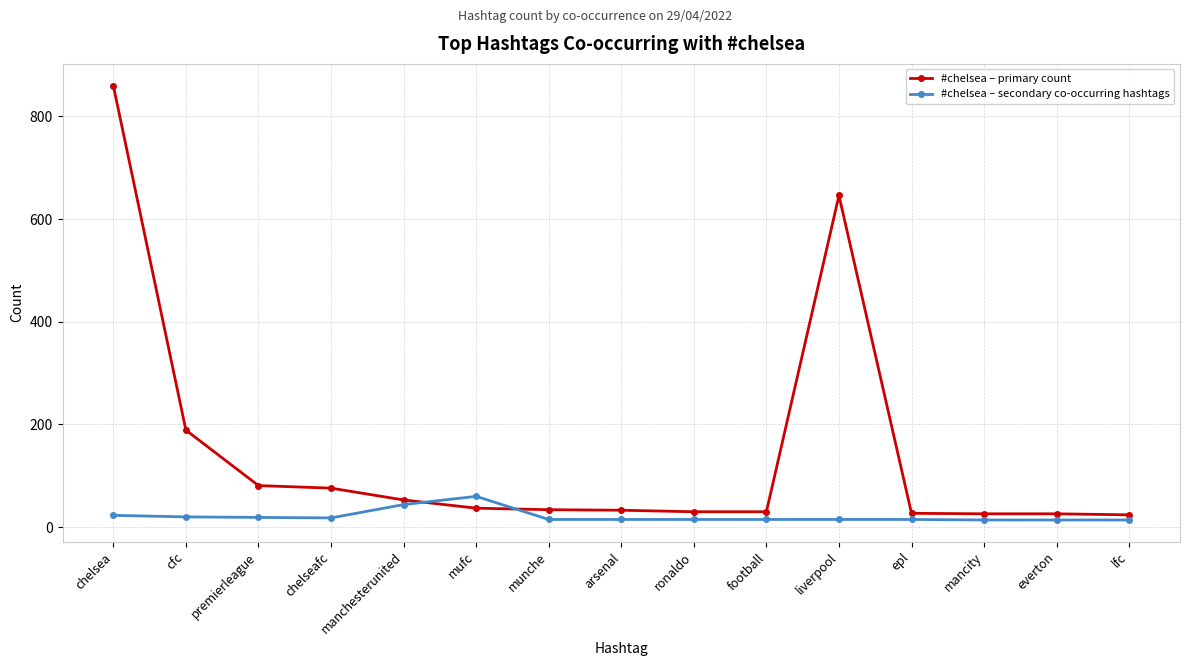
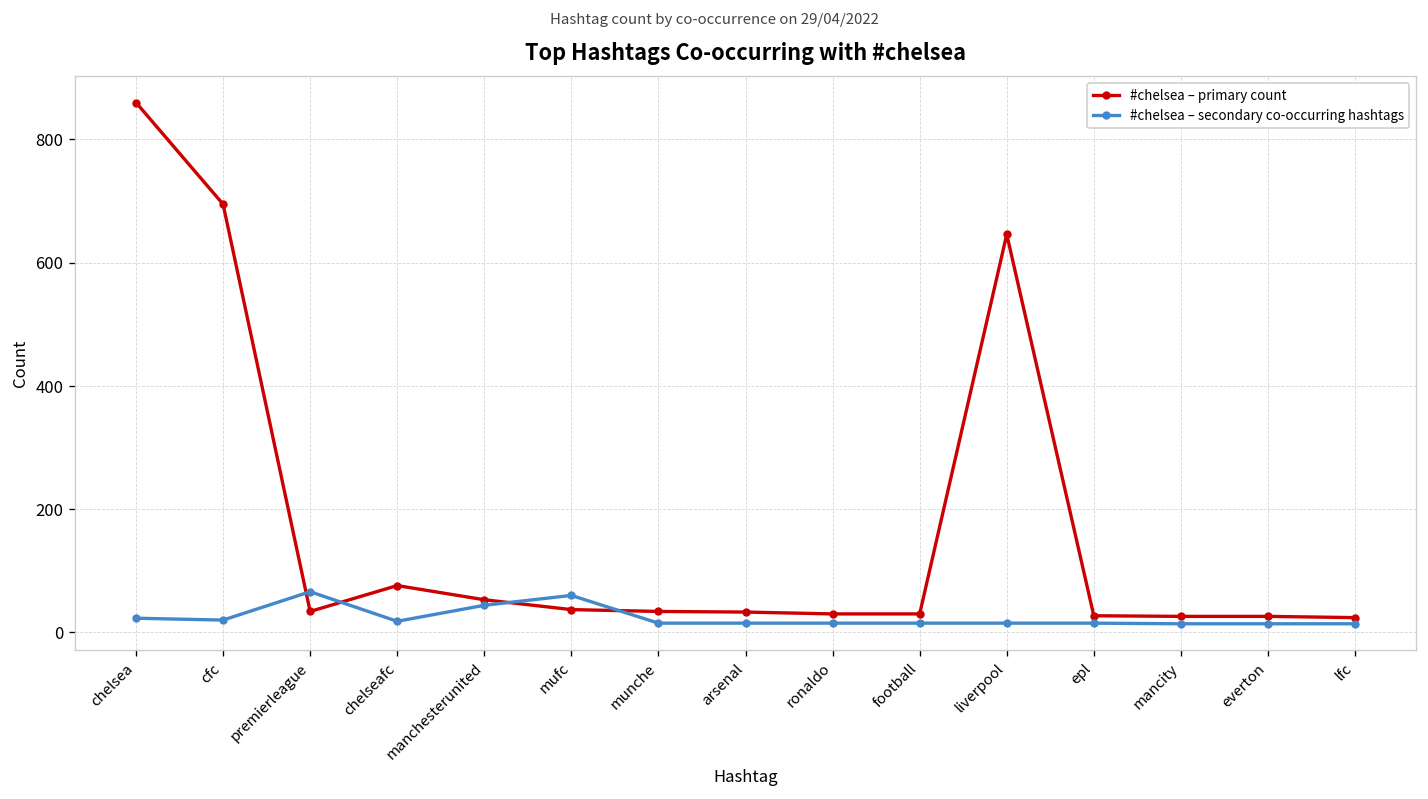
  {
    "#chelsea – primary count": {
      "chelsea": 860,
-     "cfc": 190,
-     "premierleague": 80,
+     "cfc": 700,
+     "premierleague": 30,
      "chelseafc": 80,
      "manchesterunited": 50,
      "mufc": 40,
      "munche": 30,
      "arsenal": 30,
      "ronaldo": 30,
      "football": 30,
      "liverpool": 650,
      "epl": 30,
      "mancity": 30,
      "everton": 30,
      "lfc": 20
    },
    "#chelsea – secondary co-occurring hashtags": {
      "chelsea": 20,
      "cfc": 20,
-     "premierleague": 20,
+     "premierleague": 70,
      "chelseafc": 20,
      "manchesterunited": 40,
      "mufc": 60,
      "munche": 20,
      "arsenal": 20,
      "ronaldo": 20,
      "football": 20,
      "liverpool": 20,
      "epl": 20,
      "mancity": 10,
      "everton": 10,
      "lfc": 10
    }
  }
